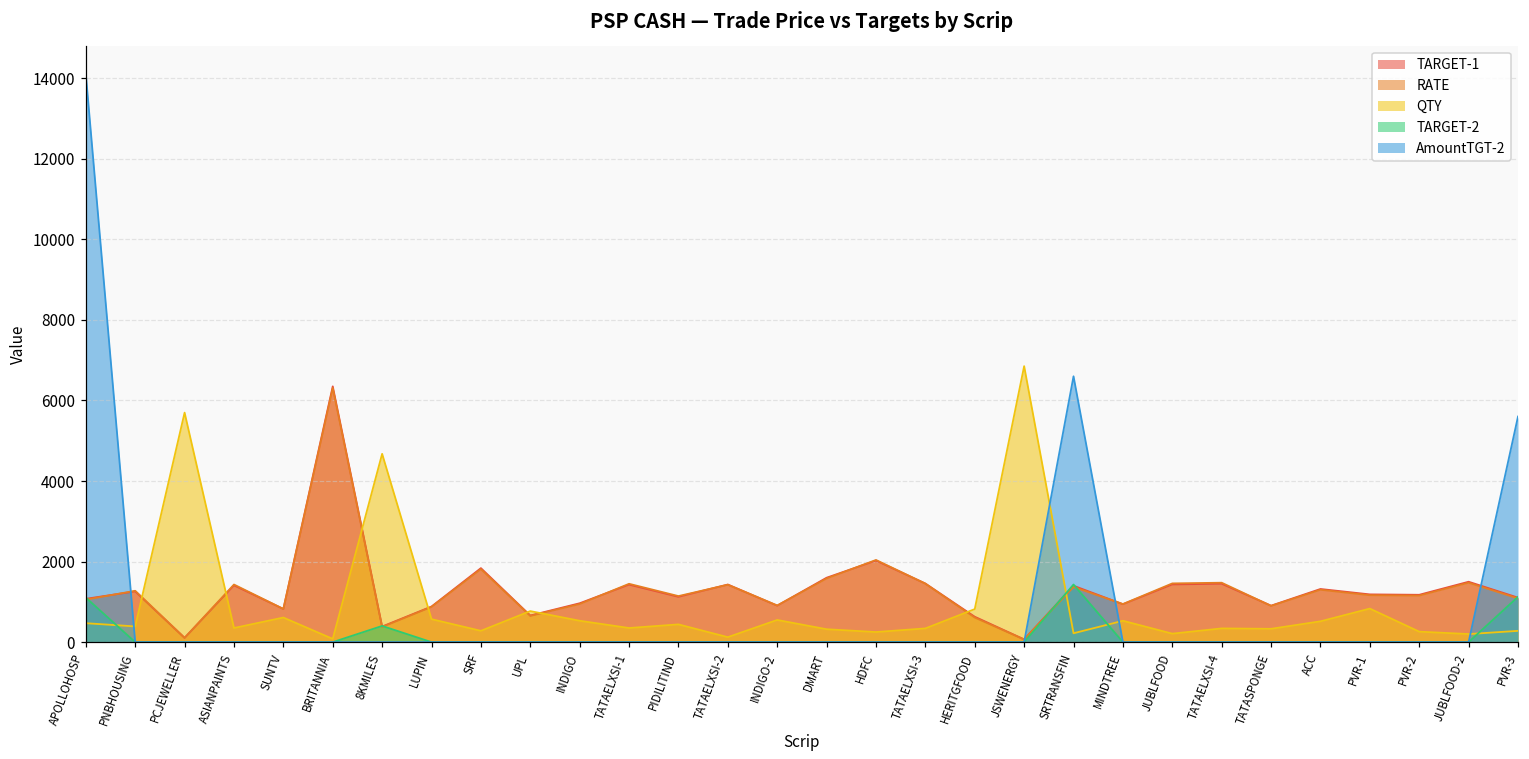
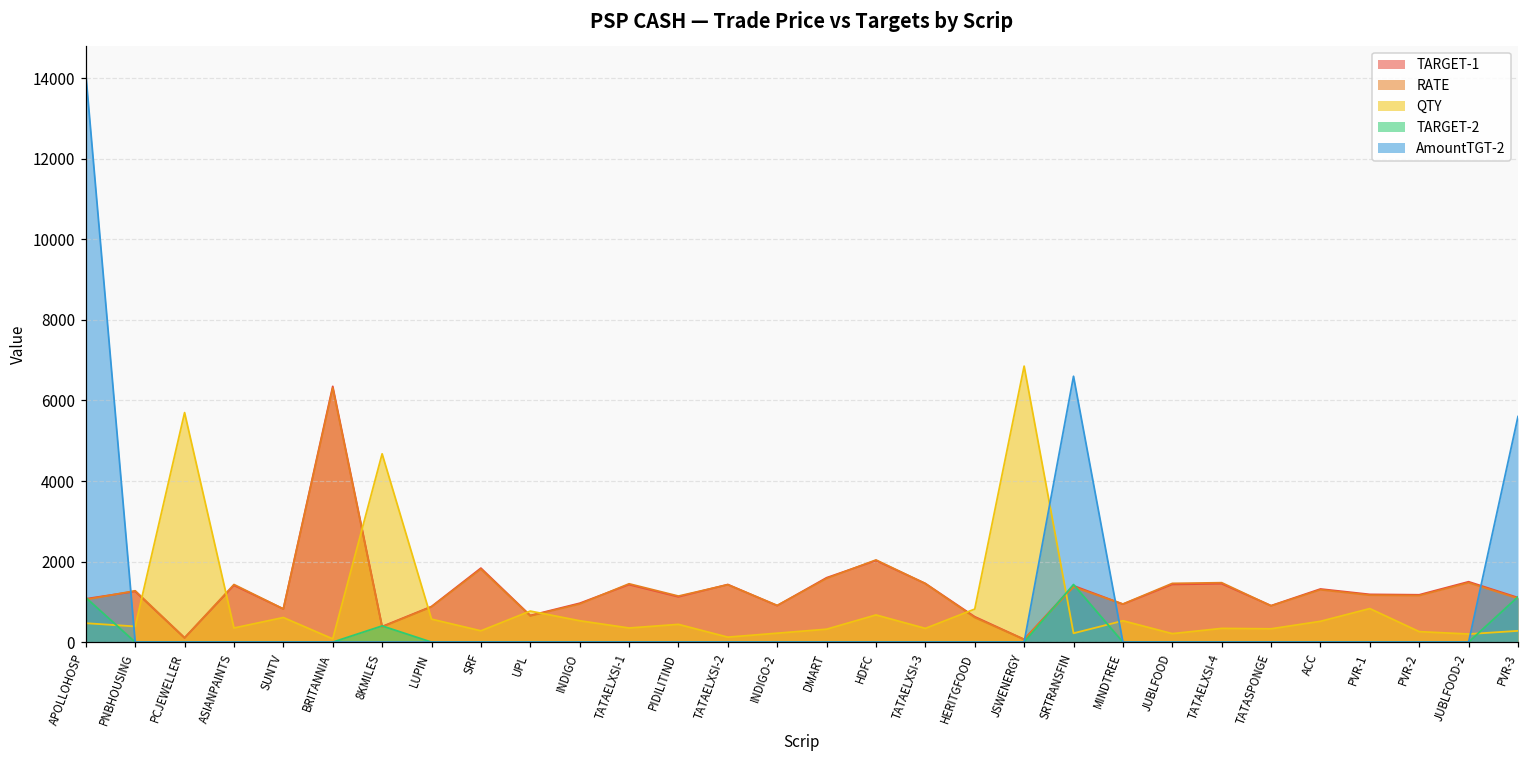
  {
    "QTY": {
      "APOLLOHOSP": 500,
      "PNBHOUSING": 400,
      "PCJEWELLER": 5700,
      "ASIANPAINTS": 400,
      "SUNTV": 600,
      "BRITANNIA": 100,
      "8KMILES": 4700,
      "LUPIN": 600,
      "SRF": 300,
      "UPL": 800,
      "INDIGO": 500,
      "TATAELXSI-1": 400,
      "PIDILITIND": 400,
      "TATAELXSI-2": 100,
-     "INDIGO-2": 600,
+     "INDIGO-2": 200,
      "DMART": 300,
-     "HDFC": 300,
+     "HDFC": 700,
      "TATAELXSI-3": 300,
      "HERITGFOOD": 800,
      "JSWENERGY": 6900,
      "SRTRANSFIN": 200,
      "MINDTREE": 500,
      "JUBLFOOD": 200,
      "TATAELXSI-4": 300,
      "TATASPONGE": 300,
      "ACC": 500,
      "PVR-1": 800,
      "PVR-2": 300,
      "JUBLFOOD-2": 200,
      "PVR-3": 300
    },
    "AmountTGT-2": {
      "APOLLOHOSP": 14100,
      "8KMILES": 0,
      "SRTRANSFIN": 6600,
      "PVR-3": 5600
    }
  }
